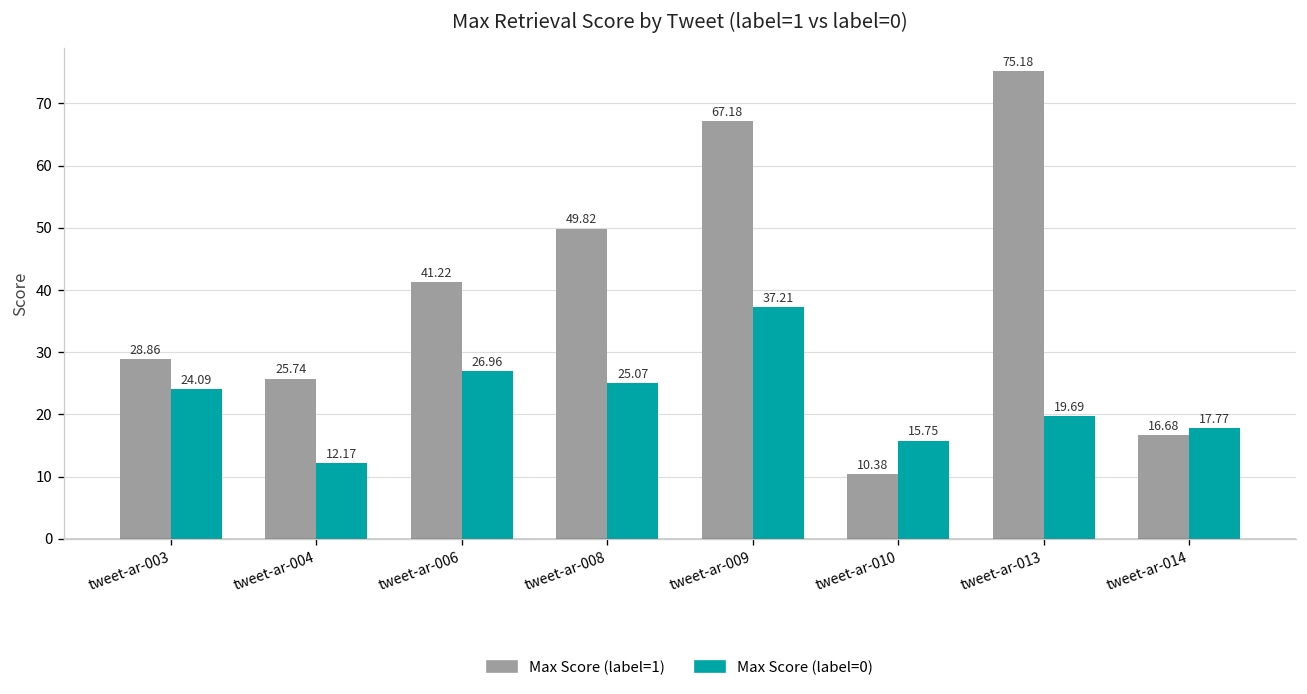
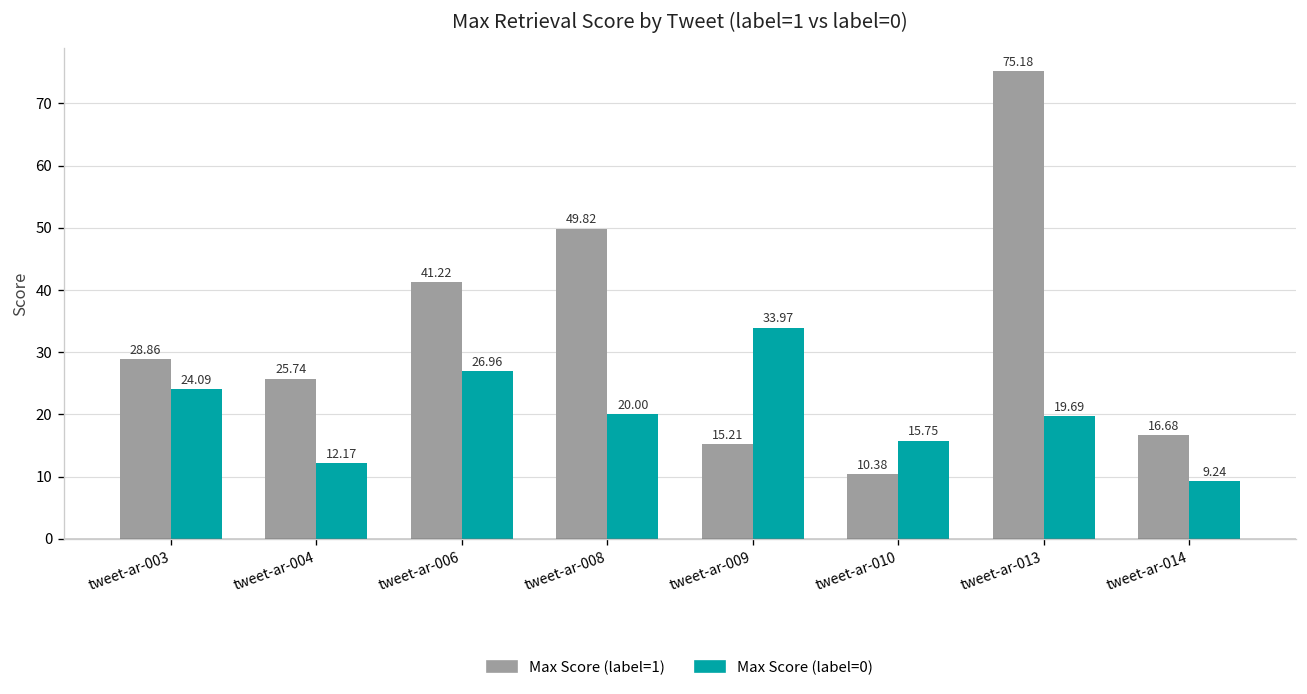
  {
    "Max Score (label=1)": {
      "tweet-ar-003": 28.86,
      "tweet-ar-004": 25.74,
      "tweet-ar-006": 41.22,
      "tweet-ar-008": 49.82,
-     "tweet-ar-009": 67.18,
+     "tweet-ar-009": 15.21,
      "tweet-ar-010": 10.38,
      "tweet-ar-013": 75.18,
      "tweet-ar-014": 16.68
    },
    "Max Score (label=0)": {
      "tweet-ar-003": 24.09,
      "tweet-ar-004": 12.17,
      "tweet-ar-006": 26.96,
-     "tweet-ar-008": 25.07,
-     "tweet-ar-009": 37.21,
+     "tweet-ar-008": 20.00,
+     "tweet-ar-009": 33.97,
      "tweet-ar-010": 15.75,
      "tweet-ar-013": 19.69,
-     "tweet-ar-014": 17.77
+     "tweet-ar-014": 9.24
    }
  }
